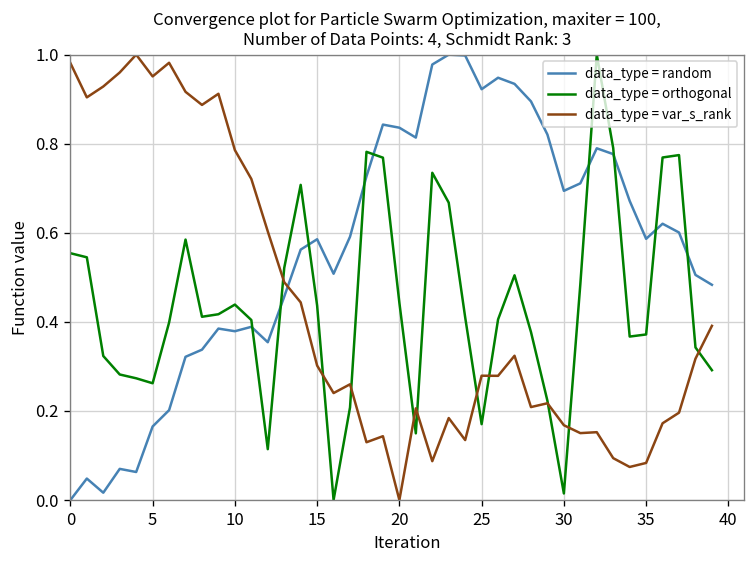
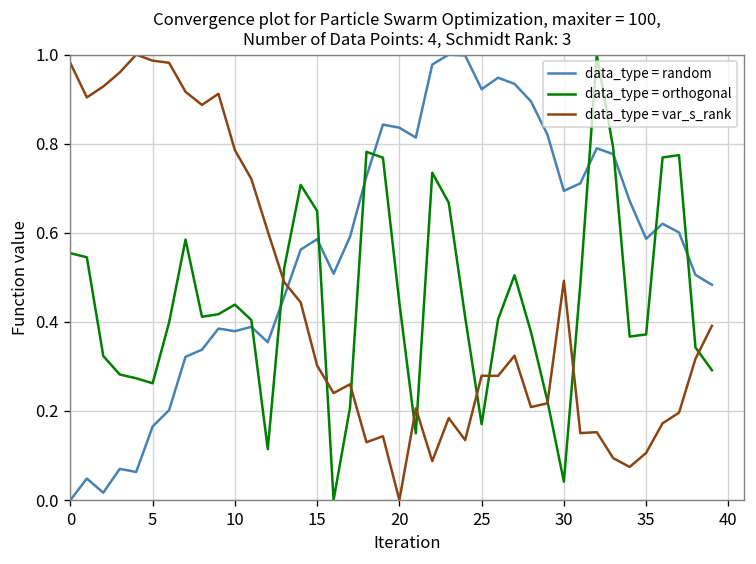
  {
    "data_type = random": {
      "0": 0.00,
      "5": 0.17,
      "10": 0.38,
      "15": 0.59,
      "20": 0.84,
      "25": 0.92,
      "30": 0.69,
      "35": 0.59
    },
    "data_type = orthogonal": {
      "0": 0.55,
      "5": 0.26,
      "10": 0.44,
-     "15": 0.44,
+     "15": 0.65,
      "20": 0.44,
      "25": 0.17,
-     "30": 0.01,
+     "30": 0.04,
      "35": 0.37
    },
    "data_type = var_s_rank": {
      "0": 0.98,
-     "5": 0.95,
+     "5": 0.99,
      "10": 0.79,
      "15": 0.30,
      "20": 0.00,
      "25": 0.28,
-     "30": 0.17,
-     "35": 0.08
+     "30": 0.49,
+     "35": 0.11
    }
  }
